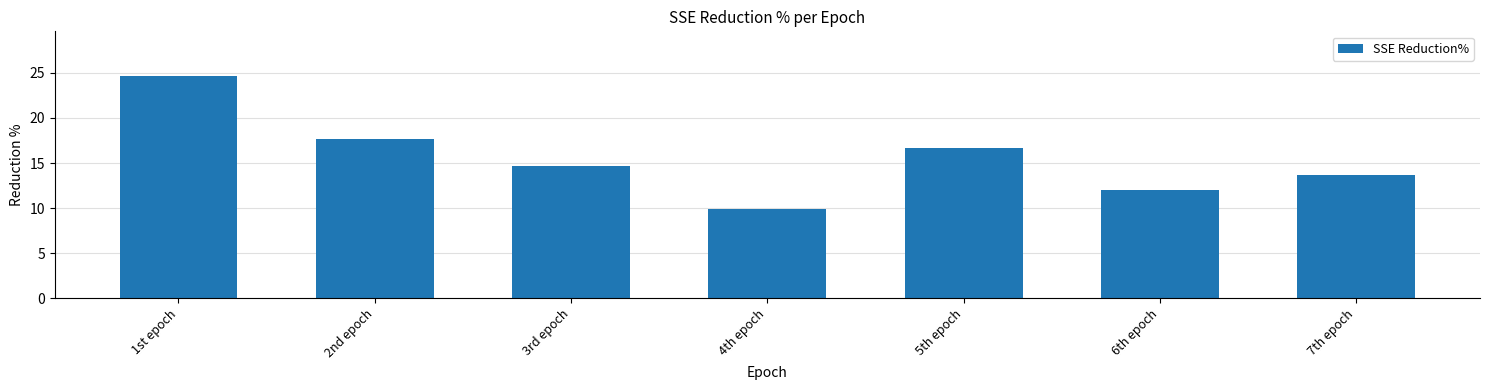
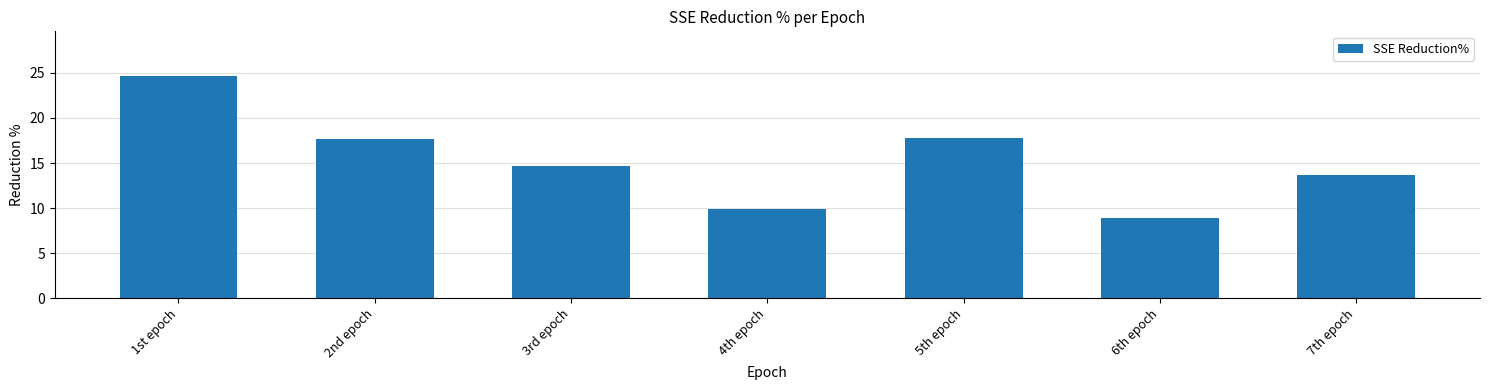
  {
    "1st epoch": 25,
    "2nd epoch": 18,
    "3rd epoch": 15,
    "4th epoch": 10,
-   "5th epoch": 17,
-   "6th epoch": 12,
+   "5th epoch": 18,
+   "6th epoch": 9,
    "7th epoch": 14
  }
